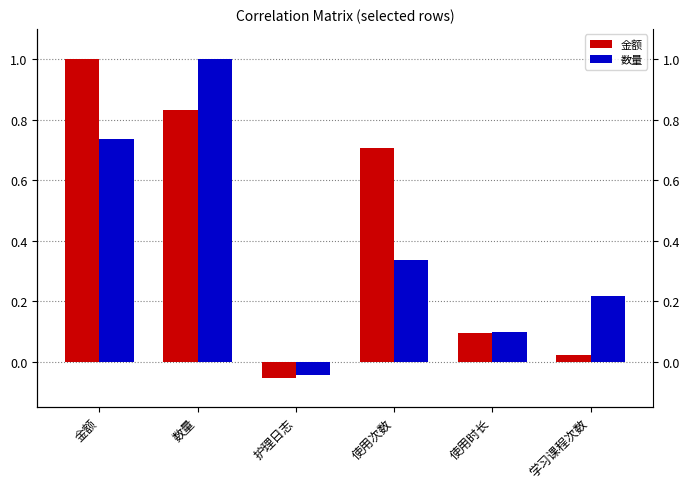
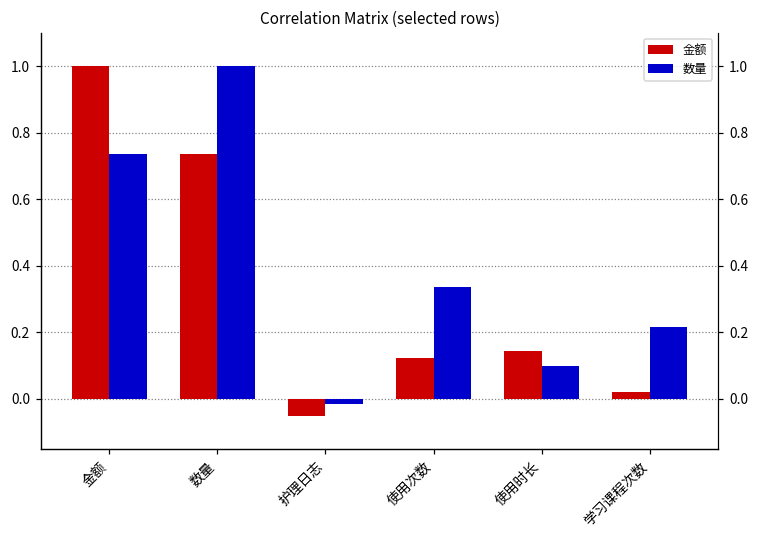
  {
    "金额": {
      "金额": 1.00,
-     "数量": 0.83,
+     "数量": 0.74,
      "护理日志": -0.05,
-     "使用次数": 0.71,
-     "使用时长": 0.10,
+     "使用次数": 0.12,
+     "使用时长": 0.14,
      "学习课程次数": 0.02
    },
    "数量": {
      "金额": 0.74,
      "数量": 1.00,
-     "护理日志": -0.04,
+     "护理日志": -0.02,
      "使用次数": 0.34,
      "使用时长": 0.10,
      "学习课程次数": 0.22
    }
  }
